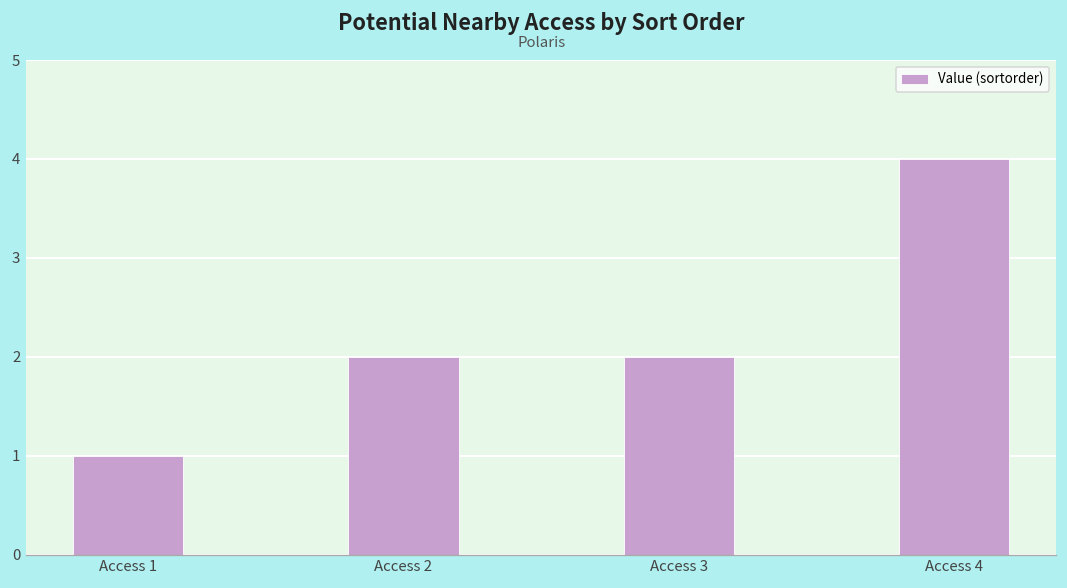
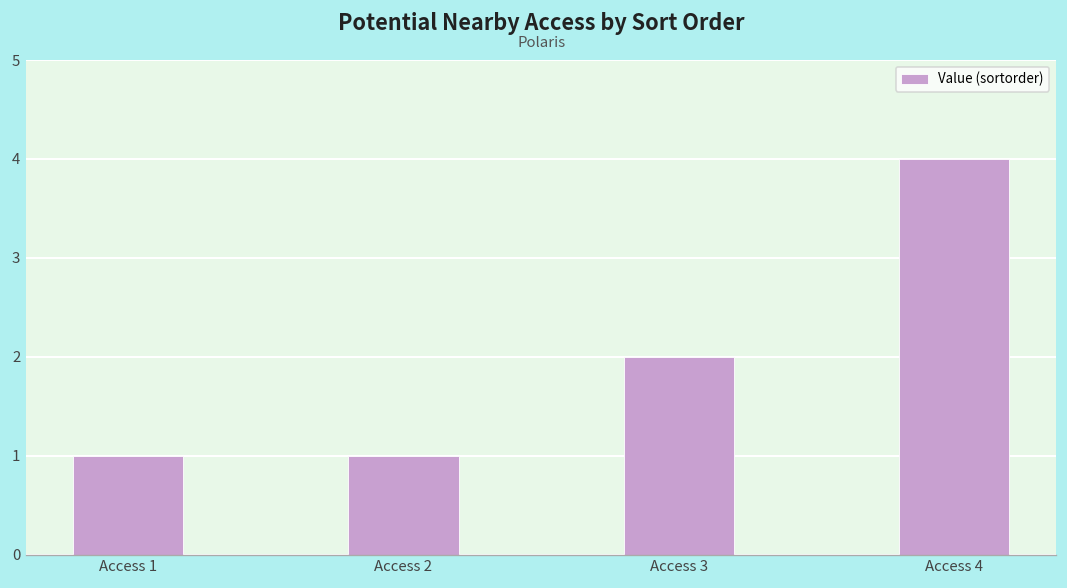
  {
    "Access 1": 1,
-   "Access 2": 2,
+   "Access 2": 1,
    "Access 3": 2,
    "Access 4": 4
  }
